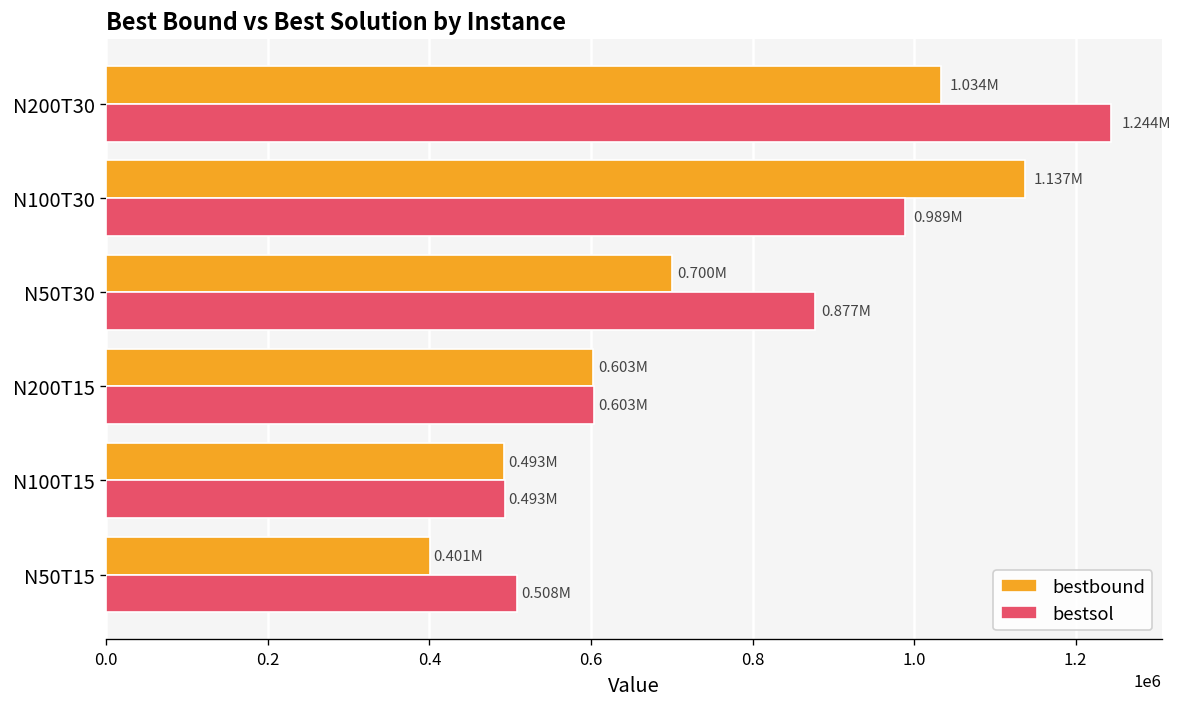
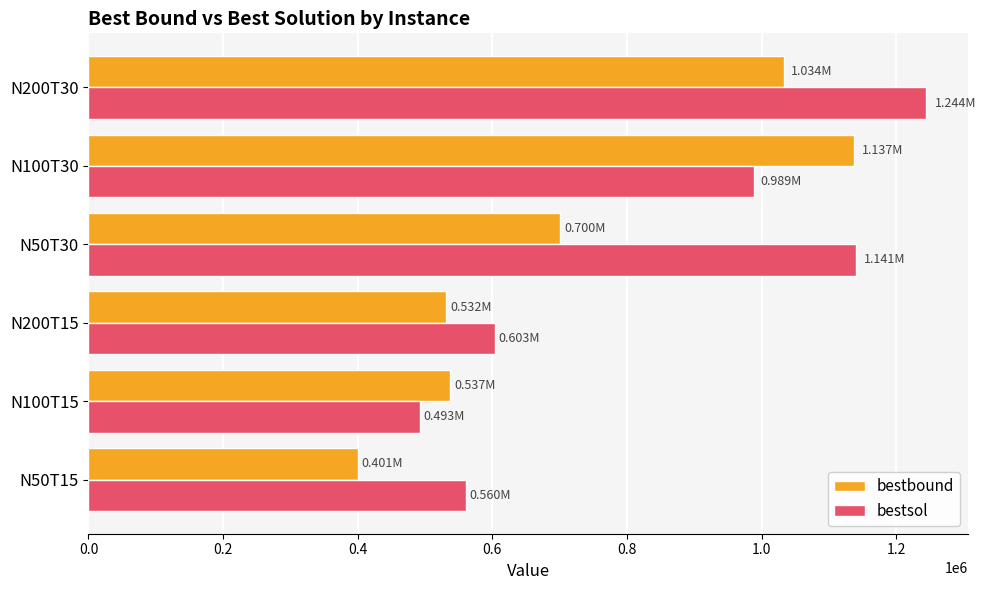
  {
    "bestbound": {
      "N200T30": "1.034M",
      "N100T30": "1.137M",
      "N50T30": "0.700M",
-     "N200T15": "0.603M",
-     "N100T15": "0.493M",
+     "N200T15": "0.532M",
+     "N100T15": "0.537M",
      "N50T15": "0.401M"
    },
    "bestsol": {
      "N200T30": "1.244M",
      "N100T30": "0.989M",
-     "N50T30": "0.877M",
+     "N50T30": "1.141M",
      "N200T15": "0.603M",
      "N100T15": "0.493M",
-     "N50T15": "0.508M"
+     "N50T15": "0.560M"
    }
  }
